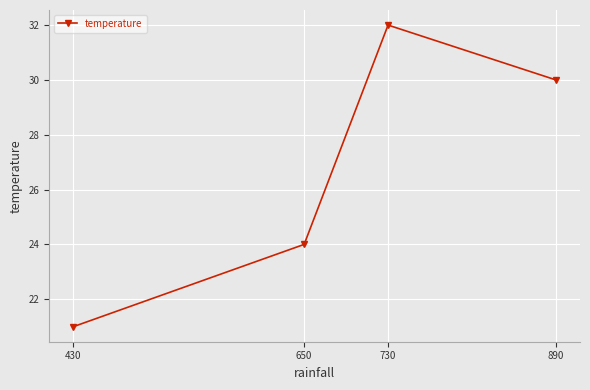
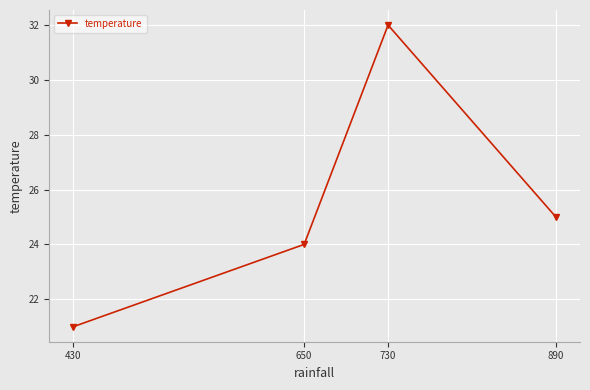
  {
    "430": 21,
    "650": 24,
    "730": 32,
-   "890": 30
+   "890": 25
  }
